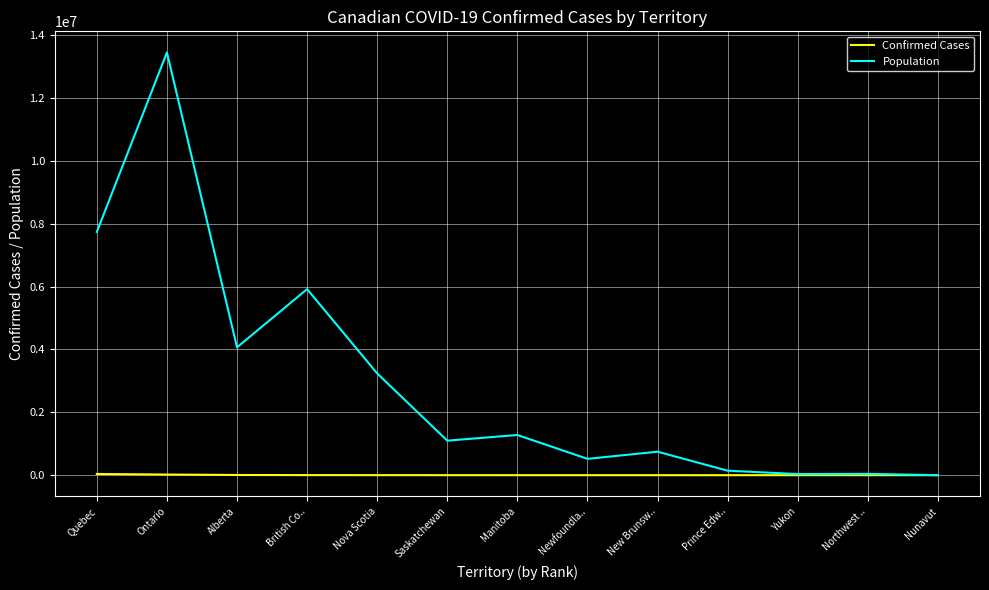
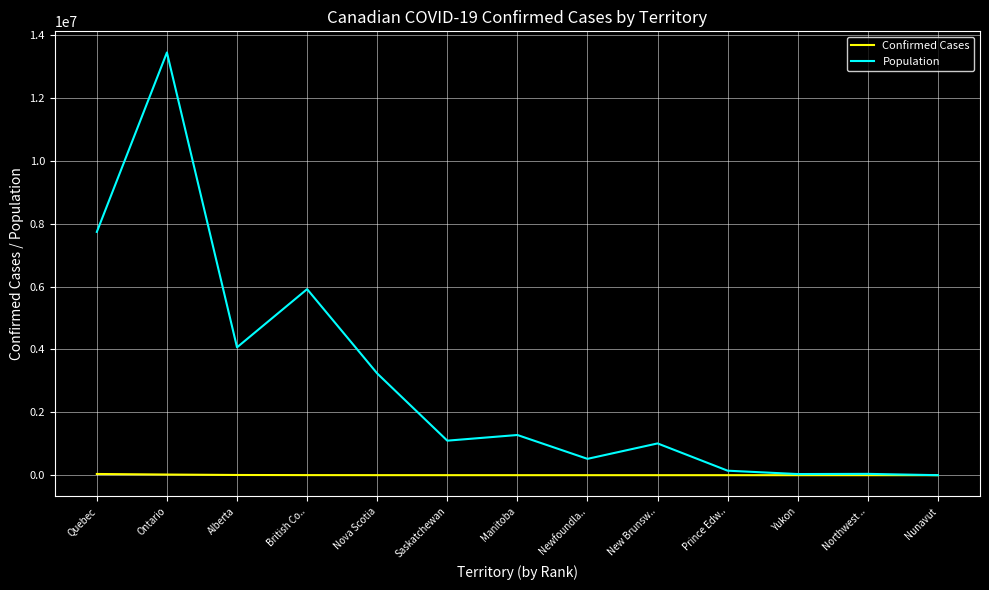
  {
    "Confirmed Cases": {
      "Quebec": 0,
      "Ontario": 0,
      "Alberta": 0,
      "British Co..": 0,
      "Nova Scotia": 0,
      "Saskatchewan": 0,
      "Manitoba": 0,
      "Newfoundla..": 0,
      "New Brunsw..": 0,
      "Prince Edw..": 0
    },
    "Population": {
      "Quebec": 7700000,
      "Ontario": 13400000,
      "Alberta": 4100000,
      "British Co..": 5900000,
      "Nova Scotia": 3200000,
      "Saskatchewan": 1100000,
      "Manitoba": 1300000,
      "Newfoundla..": 500000,
-     "New Brunsw..": 700000,
+     "New Brunsw..": 1000000,
      "Prince Edw..": 100000
    }
  }
